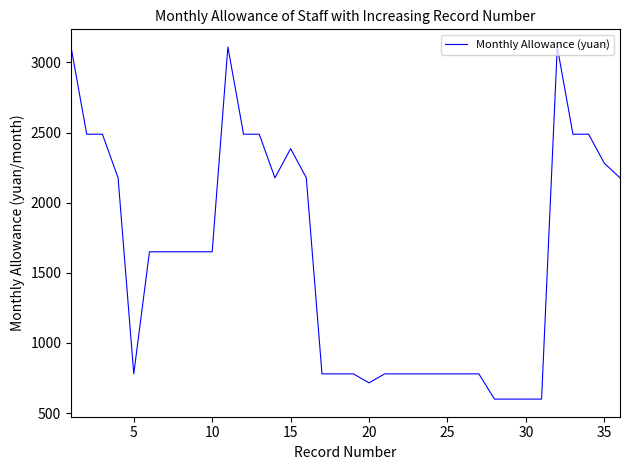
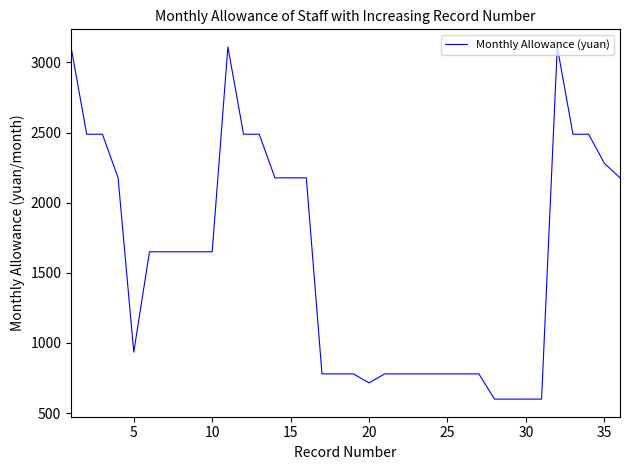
  {
-   "5": 780,
+   "5": 940,
    "10": 1650,
-   "15": 2390,
+   "15": 2180,
    "20": 720,
    "25": 780,
    "30": 600,
    "35": 2280
  }
